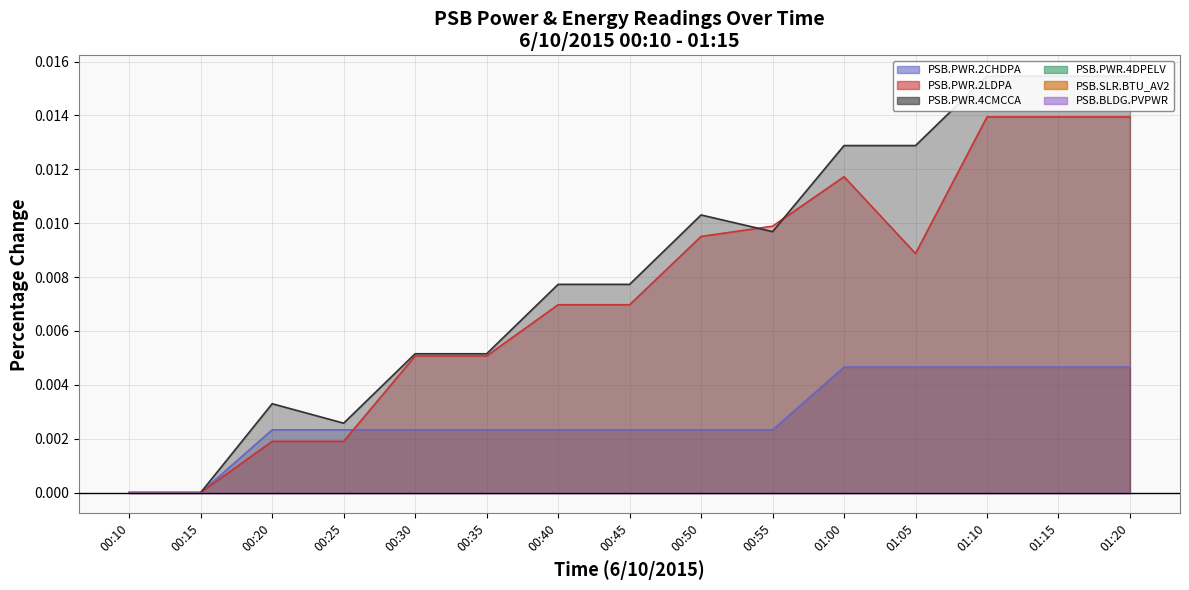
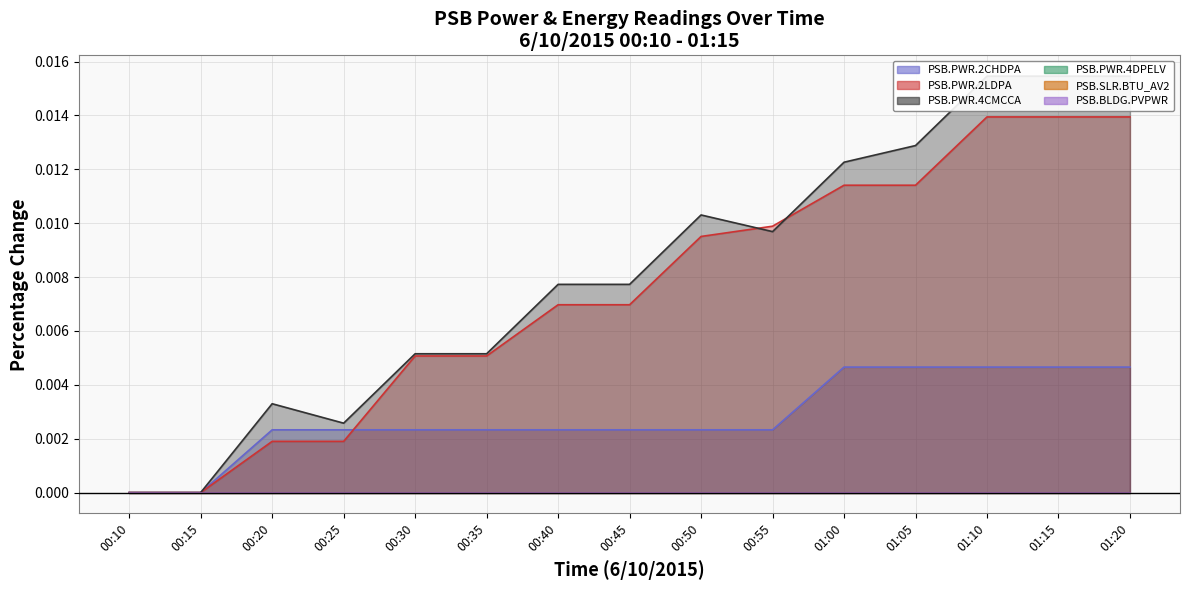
  {
    "PSB.PWR.2LDPA": {
      "00:20": 0.0019,
      "00:25": 0.0019,
      "00:40": 0.0070,
      "00:45": 0.0070,
      "00:50": 0.0095,
      "00:55": 0.0099,
-     "01:00": 0.0117,
-     "01:05": 0.0089,
+     "01:00": 0.0114,
+     "01:05": 0.0114,
      "01:10": 0.0139,
      "01:15": 0.0139,
      "01:20": 0.0139
    },
    "PSB.PWR.4CMCCA": {
      "00:20": 0.0033,
      "00:25": 0.0026,
      "00:40": 0.0077,
      "00:45": 0.0077,
      "00:50": 0.0103,
      "00:55": 0.0097,
-     "01:00": 0.0129,
+     "01:00": 0.0123,
      "01:05": 0.0129
    }
  }
